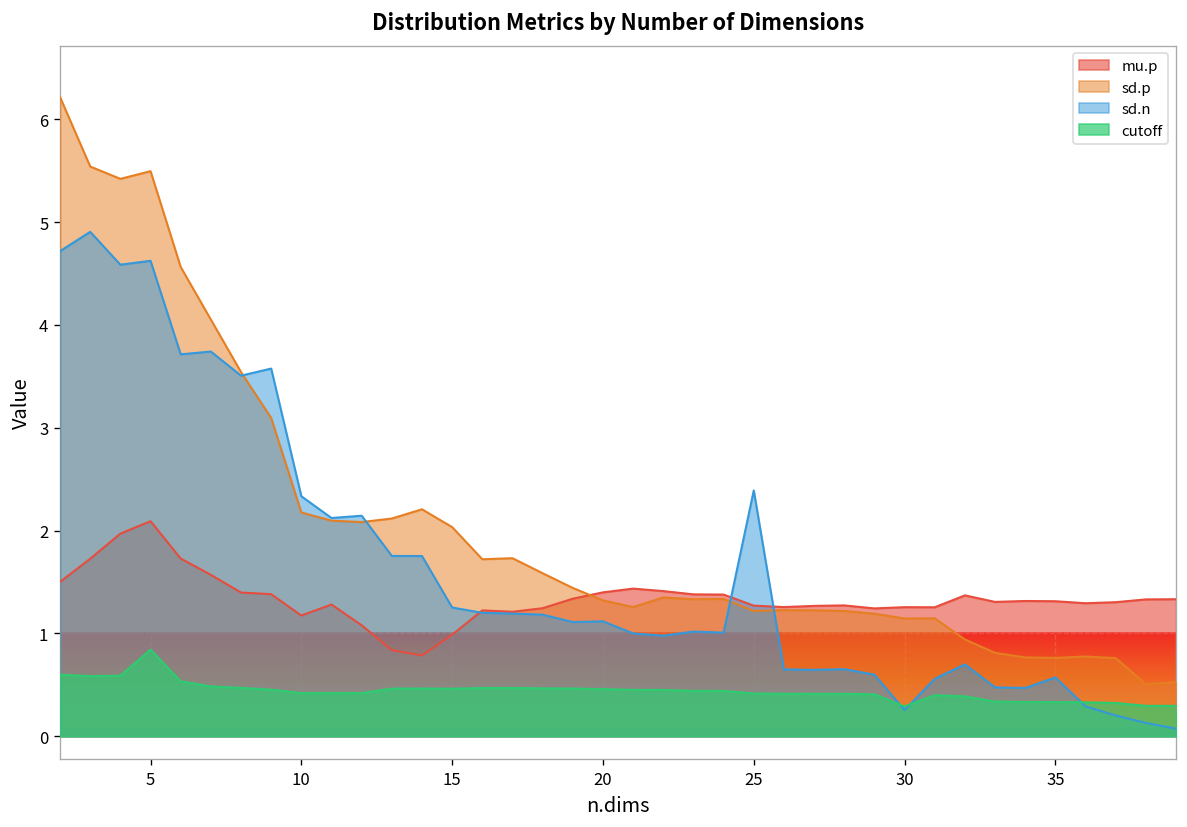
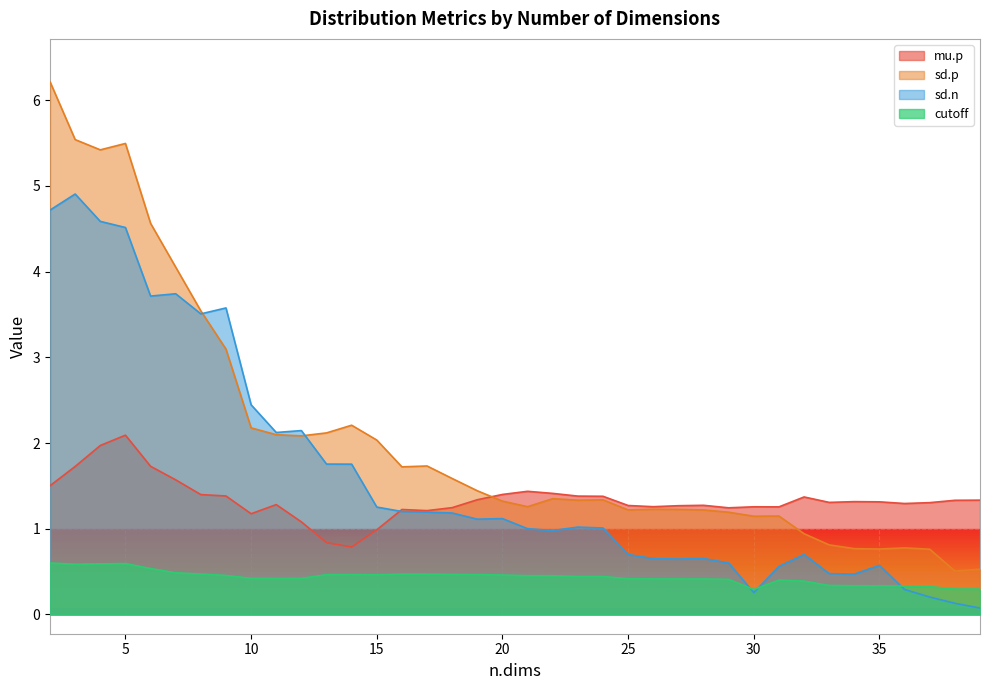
  {
    "sd.n": {
-     "5": 4.6,
-     "10": 2.3,
+     "5": 4.5,
+     "10": 2.4,
      "15": 1.3,
      "20": 1.1,
-     "25": 2.4,
+     "25": 0.7,
      "30": 0.3,
      "35": 0.6
    },
    "cutoff": {
-     "5": 0.8,
+     "5": 0.6,
      "10": 0.4,
      "15": 0.5,
      "20": 0.5,
      "25": 0.4,
      "30": 0.3,
      "35": 0.3
    }
  }
